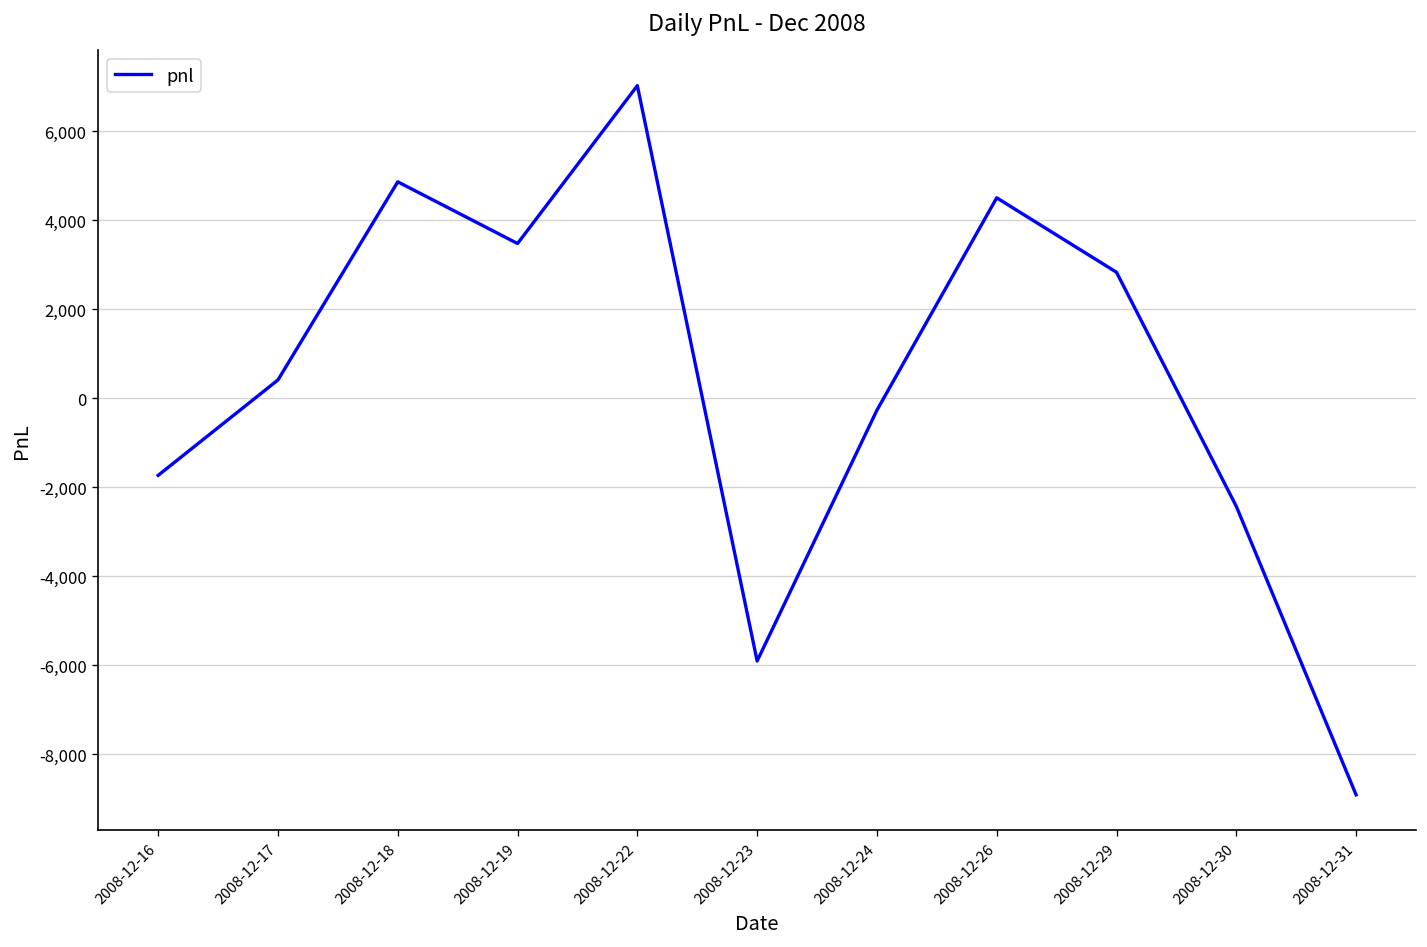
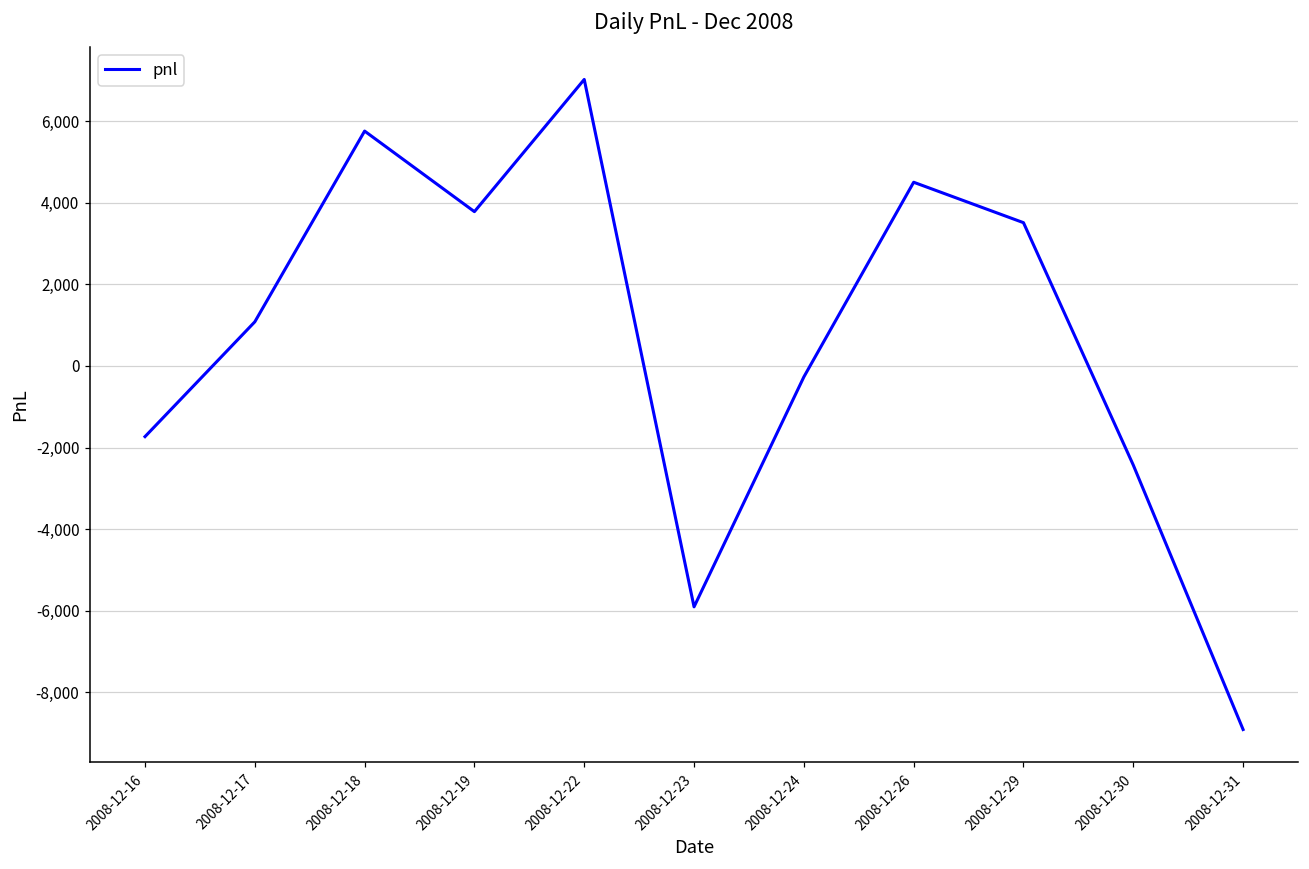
  {
    "2008-12-16": "-1,700",
-   "2008-12-17": "400",
-   "2008-12-18": "4,900",
-   "2008-12-19": "3,500",
+   "2008-12-17": "1,100",
+   "2008-12-18": "5,800",
+   "2008-12-19": "3,800",
    "2008-12-22": "7,000",
    "2008-12-23": "-5,900",
    "2008-12-24": "-300",
    "2008-12-26": "4,500",
-   "2008-12-29": "2,800",
+   "2008-12-29": "3,500",
    "2008-12-30": "-2,400",
    "2008-12-31": "-8,900"
  }
